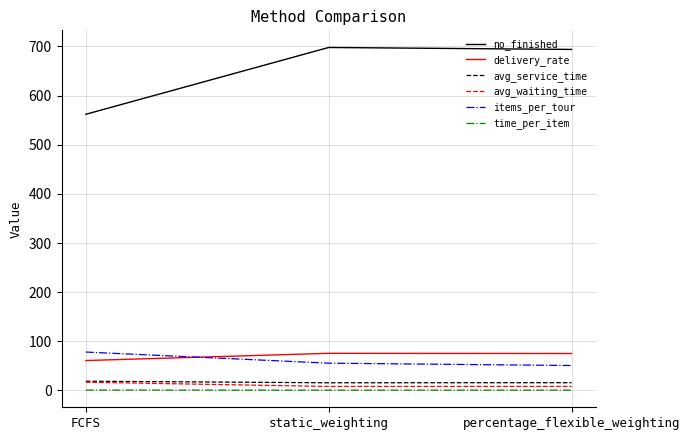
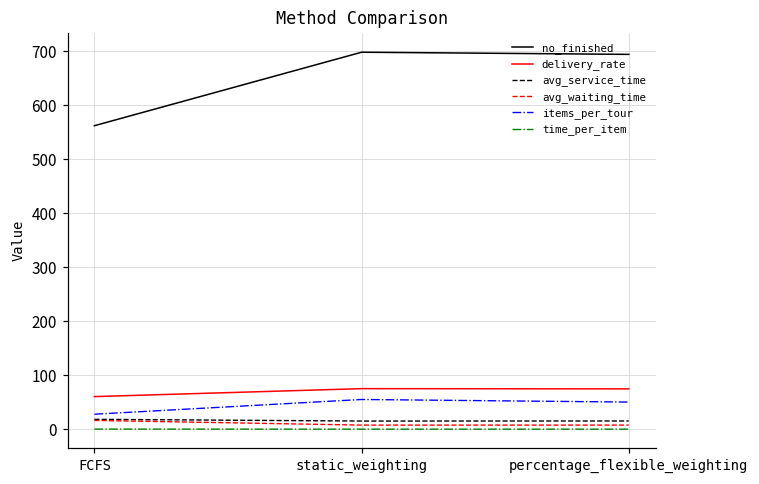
  {
    "items_per_tour": {
-     "FCFS": 80,
+     "FCFS": 30,
      "static_weighting": 60,
      "percentage_flexible_weighting": 50
    },
    "time_per_item": {
      "FCFS": 0,
      "static_weighting": 0,
      "percentage_flexible_weighting": 0
    }
  }
